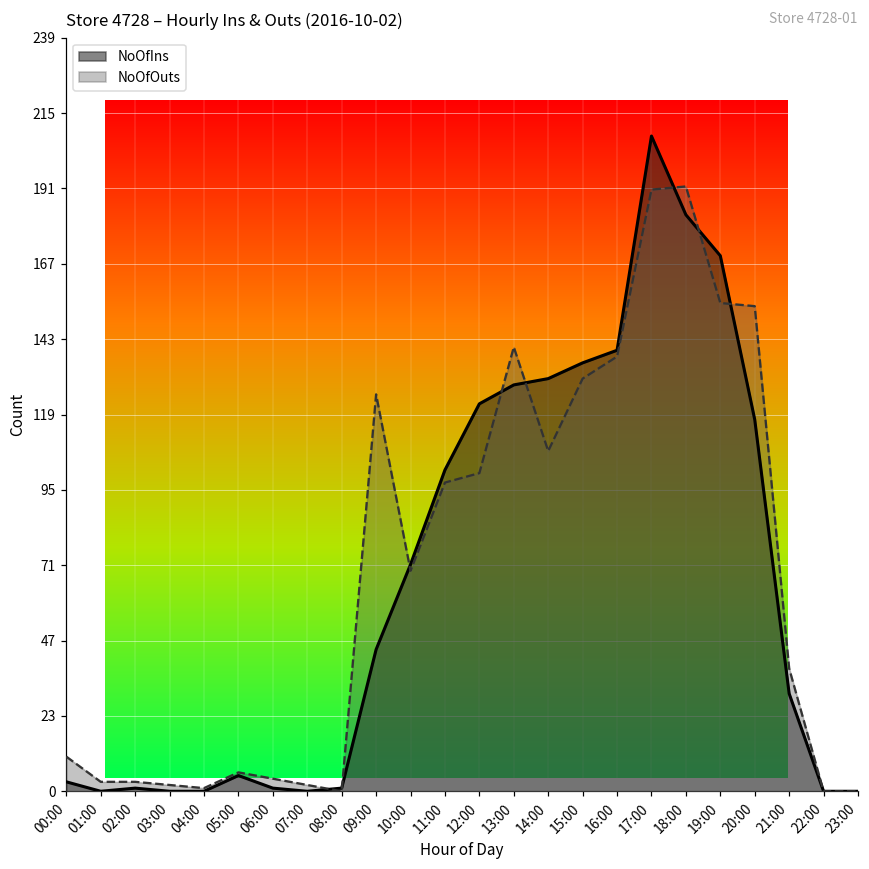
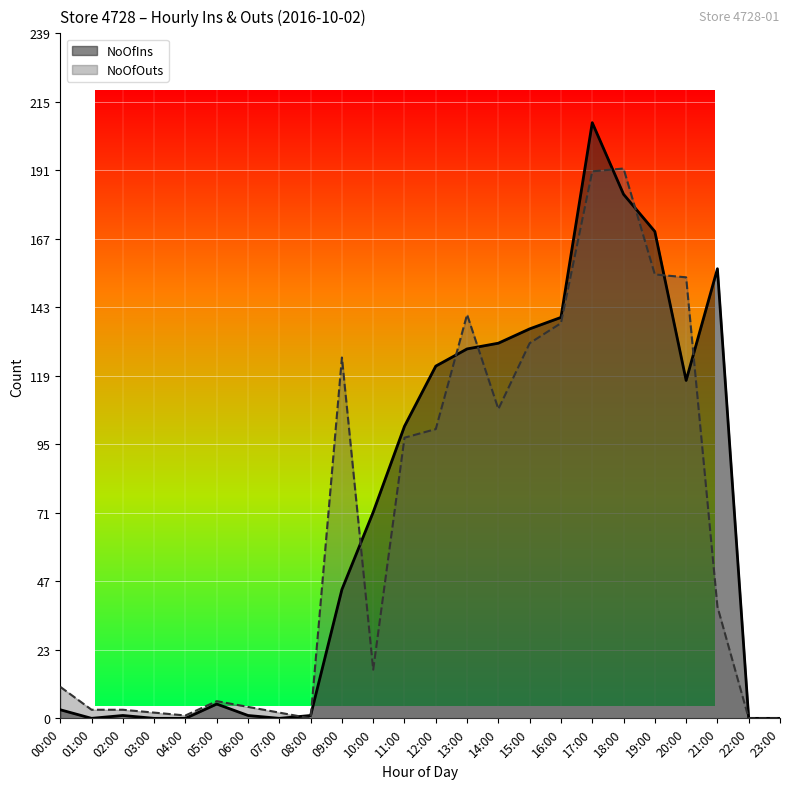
  {
    "NoOfIns": {
      "00:00": 3,
      "01:00": 0,
      "02:00": 1,
      "03:00": 0,
      "04:00": 0,
      "05:00": 5,
      "06:00": 1,
      "07:00": 0,
      "08:00": 1,
      "09:00": 45,
      "10:00": 72,
      "11:00": 102,
      "12:00": 123,
      "13:00": 129,
      "14:00": 131,
      "15:00": 136,
      "16:00": 140,
      "17:00": 208,
      "18:00": 183,
      "19:00": 170,
      "20:00": 118,
-     "21:00": 31
+     "21:00": 157
    },
    "NoOfOuts": {
      "00:00": 11,
      "01:00": 3,
      "02:00": 3,
      "03:00": 2,
      "04:00": 1,
      "05:00": 6,
      "06:00": 4,
      "07:00": 2,
      "08:00": 0,
      "09:00": 126,
-     "10:00": 70,
+     "10:00": 17,
      "11:00": 98,
      "12:00": 101,
      "13:00": 141,
      "14:00": 108,
      "15:00": 131,
      "16:00": 138,
      "17:00": 191,
      "18:00": 192,
      "19:00": 155,
      "20:00": 154,
      "21:00": 39
    }
  }
